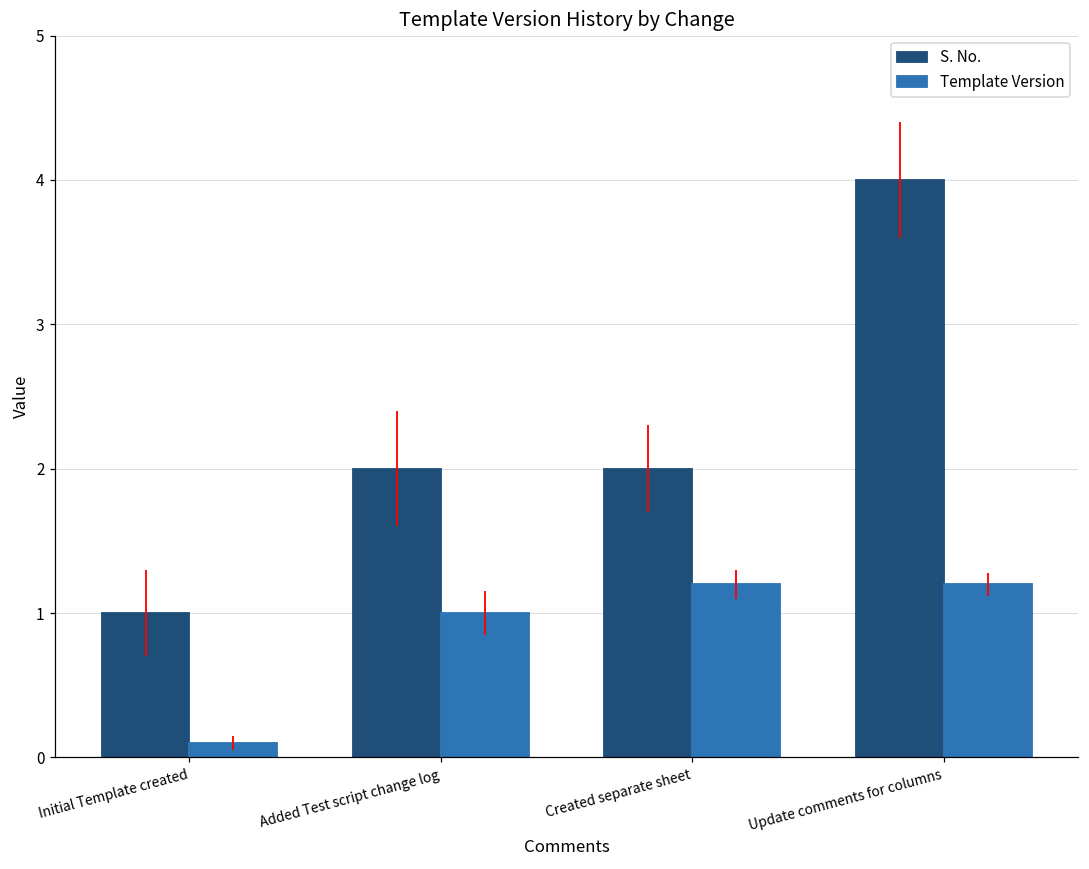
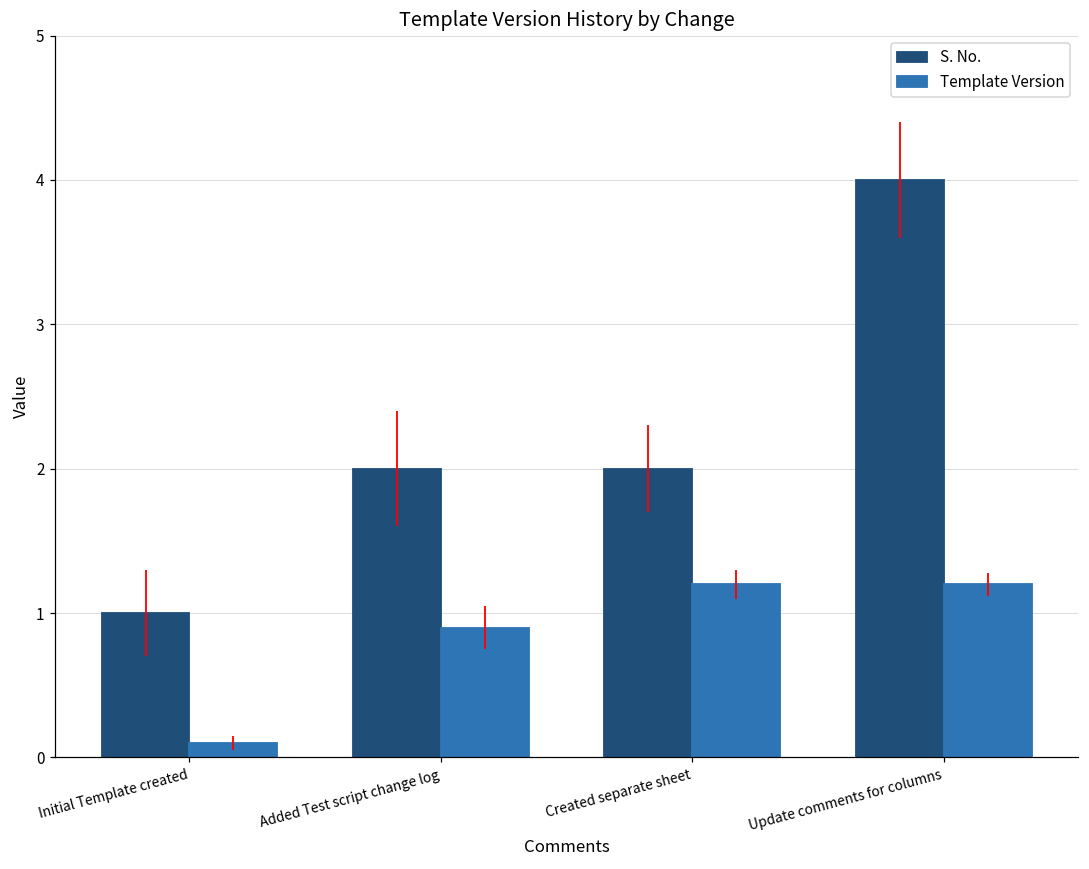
  {
    "S. No.": {
      "Initial Template created": 1.0,
      "Added Test script change log": 2.0,
      "Created separate sheet": 2.0,
      "Update comments for columns": 4.0
    },
    "Template Version": {
      "Initial Template created": 0.1,
-     "Added Test script change log": 1.0,
+     "Added Test script change log": 0.9,
      "Created separate sheet": 1.2,
      "Update comments for columns": 1.2
    }
  }
